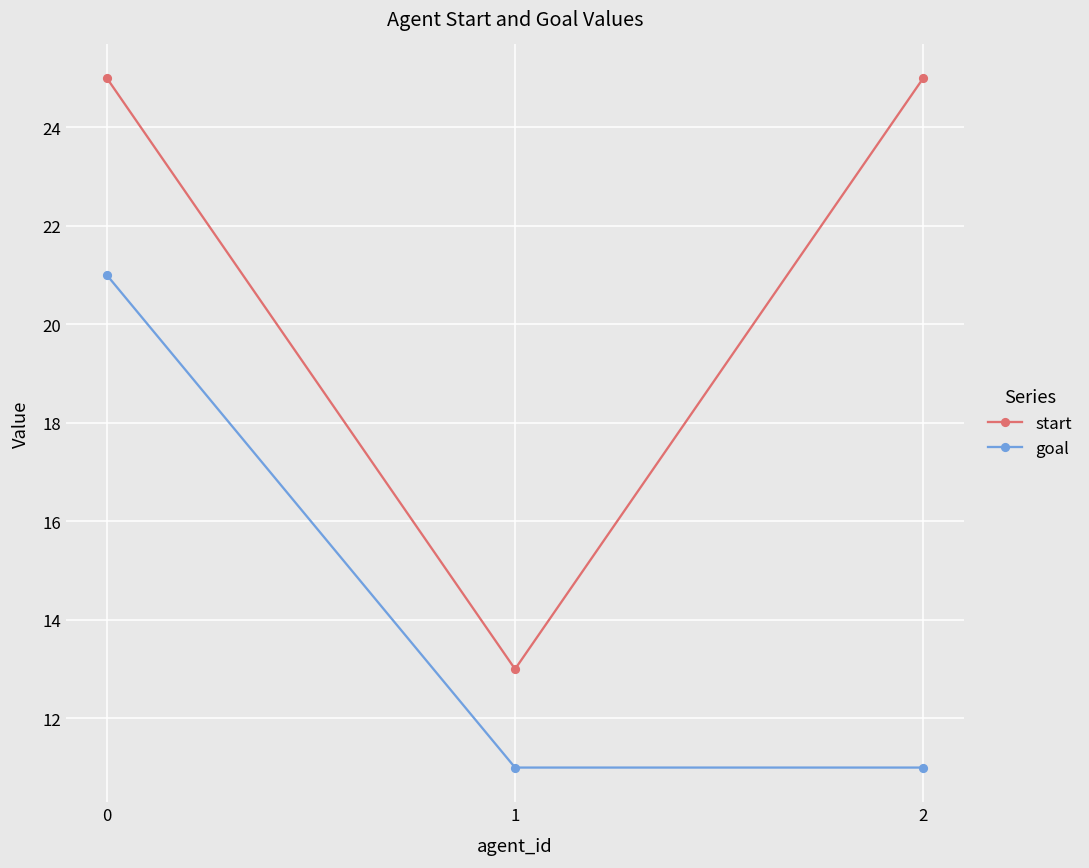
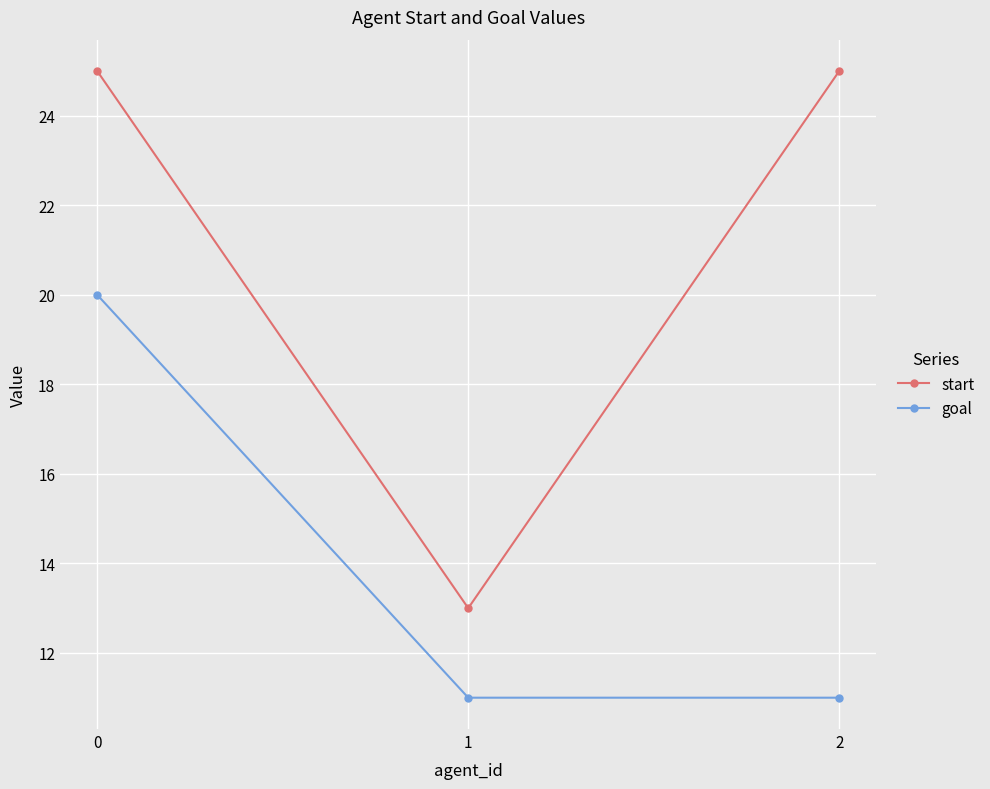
  {
    "start": {
      "0": 25,
      "1": 13,
      "2": 25
    },
    "goal": {
-     "0": 21,
+     "0": 20,
      "1": 11,
      "2": 11
    }
  }
